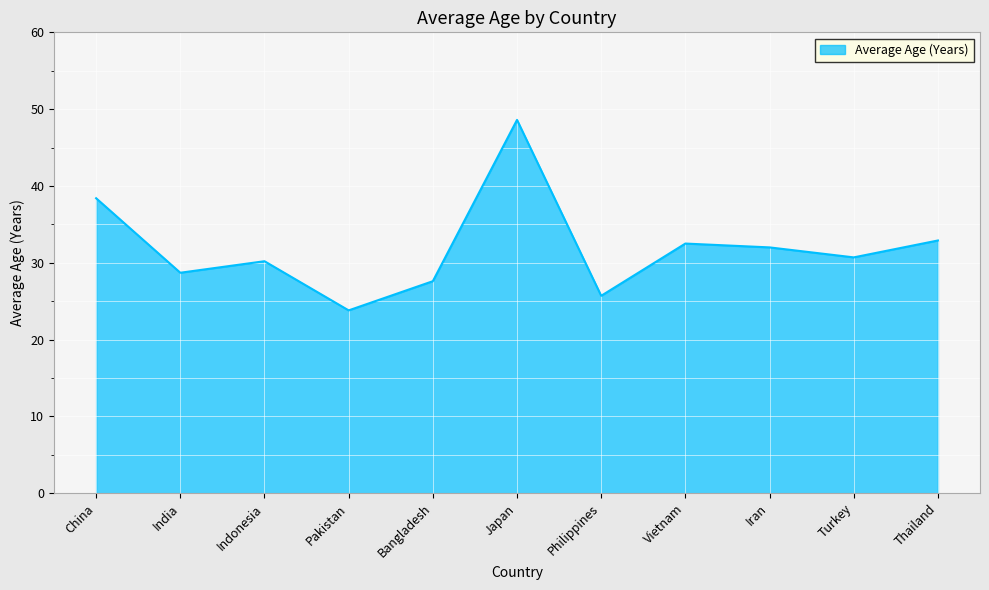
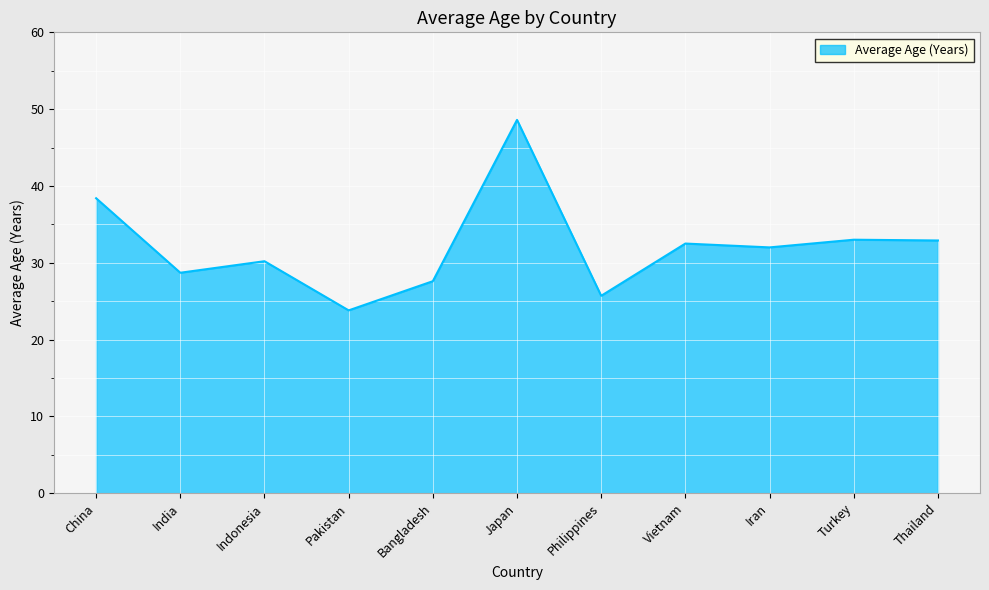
  {
    "China": 38,
    "India": 29,
    "Indonesia": 30,
    "Pakistan": 24,
    "Bangladesh": 28,
    "Japan": 49,
    "Philippines": 26,
    "Vietnam": 33,
    "Iran": 32,
-   "Turkey": 31,
+   "Turkey": 33,
    "Thailand": 33
  }
